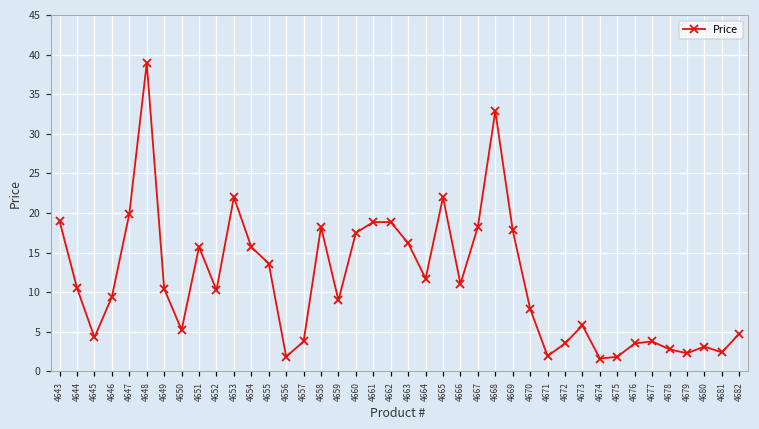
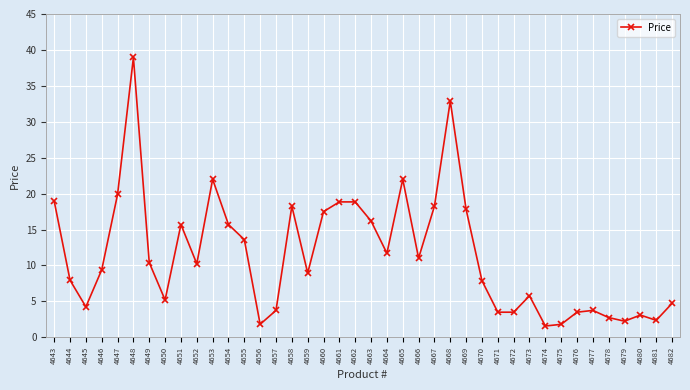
  {
    "4643": 19,
-   "4644": 11,
+   "4644": 8,
    "4645": 4,
    "4646": 9,
    "4647": 20,
    "4648": 39,
    "4649": 10,
    "4650": 5,
    "4651": 16,
    "4652": 10,
    "4653": 22,
    "4654": 16,
    "4655": 14,
    "4656": 2,
    "4657": 4,
    "4658": 18,
    "4659": 9,
    "4660": 18,
    "4661": 19,
    "4662": 19,
    "4663": 16,
    "4664": 12,
    "4665": 22,
    "4666": 11,
    "4667": 18,
    "4668": 33,
    "4669": 18,
    "4670": 8,
-   "4671": 2,
+   "4671": 4,
    "4672": 4,
    "4673": 6,
    "4674": 2,
    "4675": 2,
    "4676": 4,
    "4677": 4,
    "4678": 3,
    "4679": 2,
    "4680": 3,
    "4681": 2,
    "4682": 5
  }
